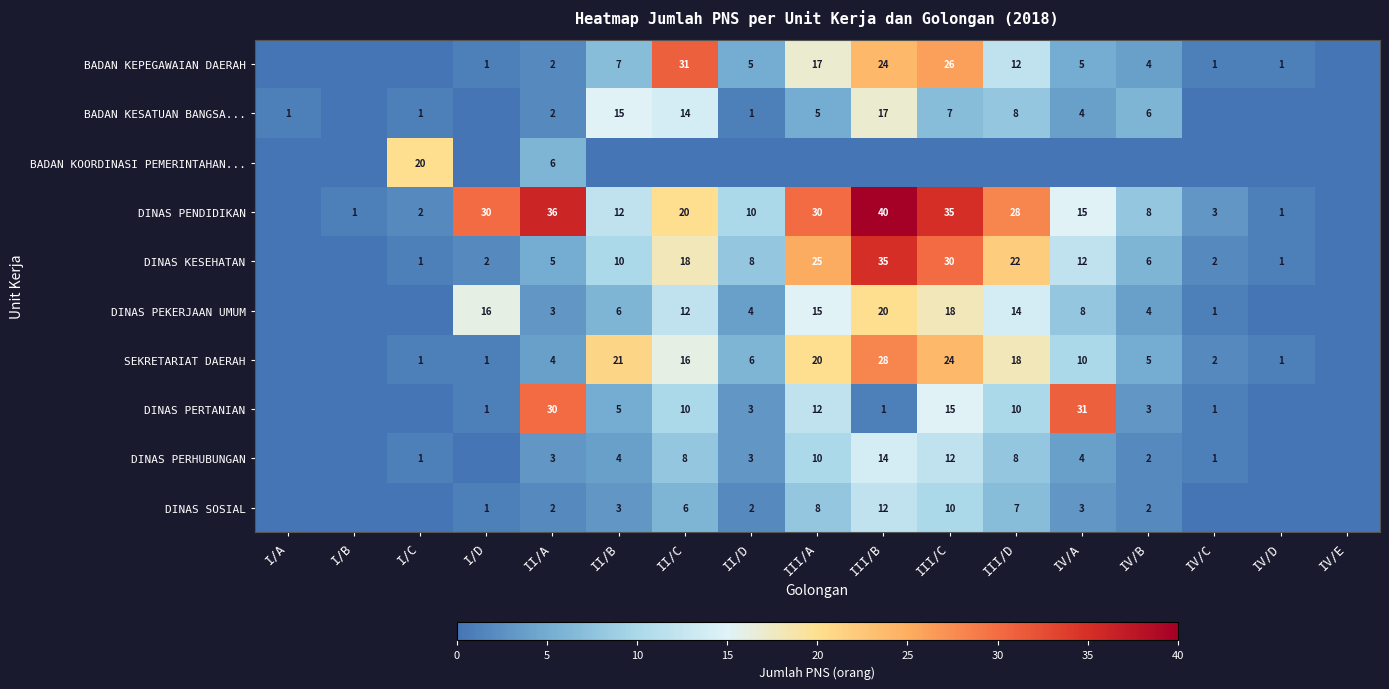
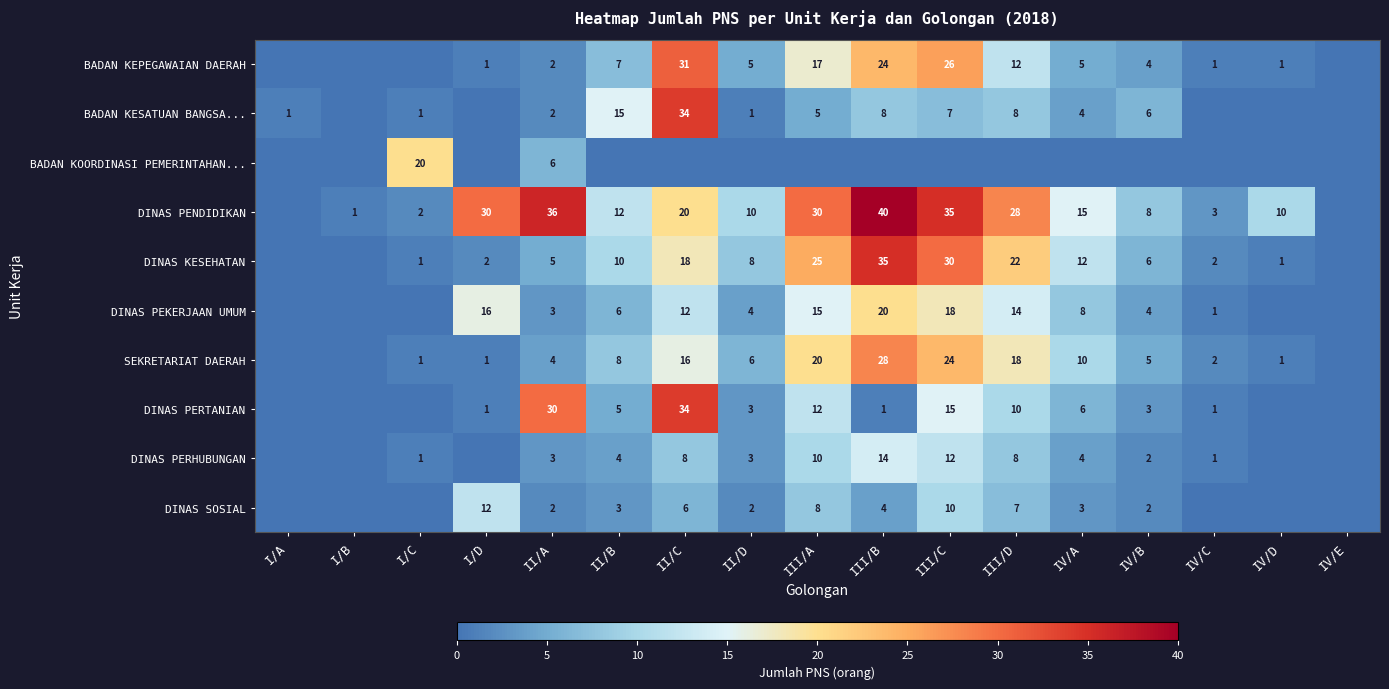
  {
    "BADAN KEPEGAWAIAN DAERAH": {
      "I/D": 1,
      "II/A": 2,
      "II/B": 7,
      "II/C": 31,
      "II/D": 5,
      "III/A": 17,
      "III/B": 24,
      "III/C": 26,
      "III/D": 12,
      "IV/A": 5,
      "IV/B": 4,
      "IV/C": 1,
      "IV/D": 1
    },
    "BADAN KESATUAN BANGSA...": {
      "I/A": 1,
      "I/C": 1,
      "II/A": 2,
      "II/B": 15,
-     "II/C": 14,
+     "II/C": 34,
      "II/D": 1,
      "III/A": 5,
-     "III/B": 17,
+     "III/B": 8,
      "III/C": 7,
      "III/D": 8,
      "IV/A": 4,
      "IV/B": 6
    },
    "BADAN KOORDINASI PEMERINTAHAN...": {
      "I/C": 20,
      "II/A": 6
    },
    "DINAS PENDIDIKAN": {
      "I/B": 1,
      "I/C": 2,
      "I/D": 30,
      "II/A": 36,
      "II/B": 12,
      "II/C": 20,
      "II/D": 10,
      "III/A": 30,
      "III/B": 40,
      "III/C": 35,
      "III/D": 28,
      "IV/A": 15,
      "IV/B": 8,
      "IV/C": 3,
-     "IV/D": 1
+     "IV/D": 10
    },
    "DINAS KESEHATAN": {
      "I/C": 1,
      "I/D": 2,
      "II/A": 5,
      "II/B": 10,
      "II/C": 18,
      "II/D": 8,
      "III/A": 25,
      "III/B": 35,
      "III/C": 30,
      "III/D": 22,
      "IV/A": 12,
      "IV/B": 6,
      "IV/C": 2,
      "IV/D": 1
    },
    "DINAS PEKERJAAN UMUM": {
      "I/D": 16,
      "II/A": 3,
      "II/B": 6,
      "II/C": 12,
      "II/D": 4,
      "III/A": 15,
      "III/B": 20,
      "III/C": 18,
      "III/D": 14,
      "IV/A": 8,
      "IV/B": 4,
      "IV/C": 1
    },
    "SEKRETARIAT DAERAH": {
      "I/C": 1,
      "I/D": 1,
      "II/A": 4,
-     "II/B": 21,
+     "II/B": 8,
      "II/C": 16,
      "II/D": 6,
      "III/A": 20,
      "III/B": 28,
      "III/C": 24,
      "III/D": 18,
      "IV/A": 10,
      "IV/B": 5,
      "IV/C": 2,
      "IV/D": 1
    },
    "DINAS PERTANIAN": {
      "I/D": 1,
      "II/A": 30,
      "II/B": 5,
-     "II/C": 10,
+     "II/C": 34,
      "II/D": 3,
      "III/A": 12,
      "III/B": 1,
      "III/C": 15,
      "III/D": 10,
-     "IV/A": 31,
+     "IV/A": 6,
      "IV/B": 3,
      "IV/C": 1
    },
    "DINAS PERHUBUNGAN": {
      "I/C": 1,
      "II/A": 3,
      "II/B": 4,
      "II/C": 8,
      "II/D": 3,
      "III/A": 10,
      "III/B": 14,
      "III/C": 12,
      "III/D": 8,
      "IV/A": 4,
      "IV/B": 2,
      "IV/C": 1
    },
    "DINAS SOSIAL": {
-     "I/D": 1,
+     "I/D": 12,
      "II/A": 2,
      "II/B": 3,
      "II/C": 6,
      "II/D": 2,
      "III/A": 8,
-     "III/B": 12,
+     "III/B": 4,
      "III/C": 10,
      "III/D": 7,
      "IV/A": 3,
      "IV/B": 2
    }
  }
